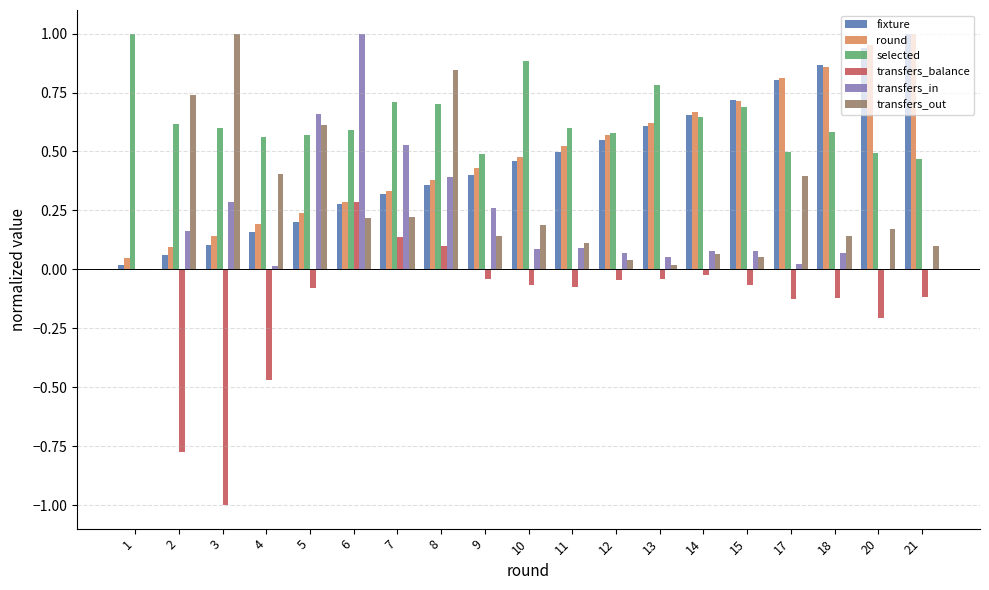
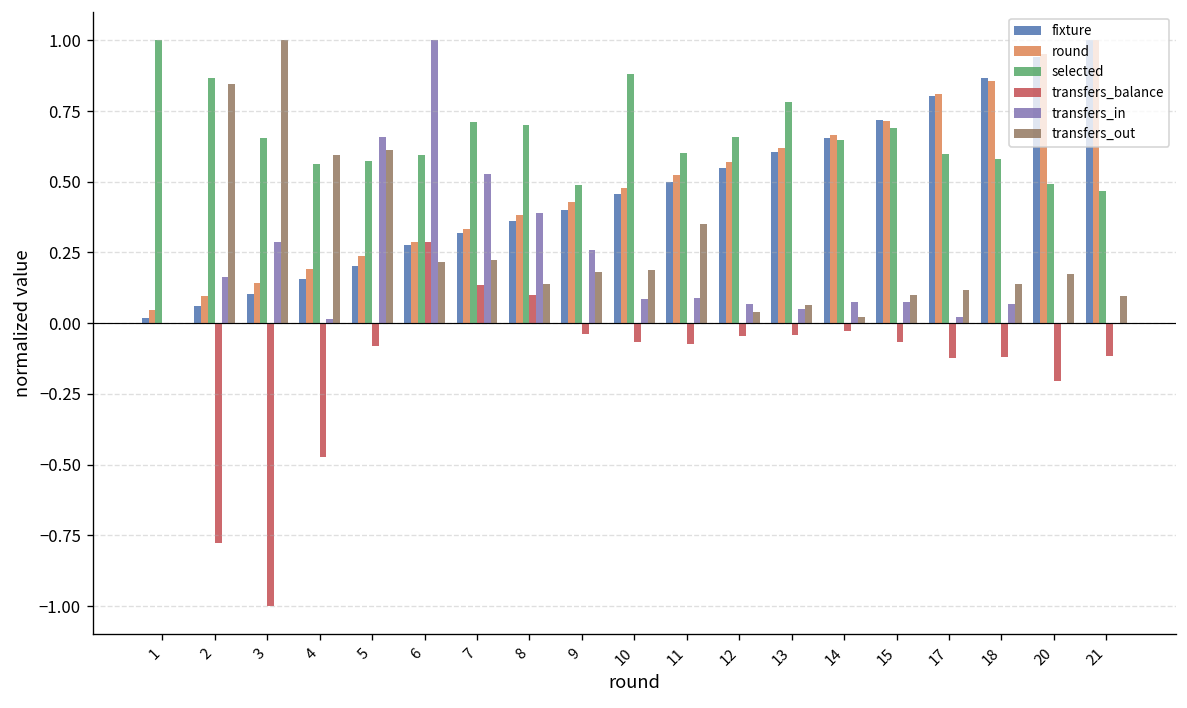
  {
    "selected": {
      "1": 1.00,
-     "2": 0.62,
-     "3": 0.60,
+     "2": 0.87,
+     "3": 0.66,
      "4": 0.56,
      "5": 0.57,
      "6": 0.59,
      "7": 0.71,
      "8": 0.70,
      "9": 0.49,
      "10": 0.88,
      "11": 0.60,
-     "12": 0.58,
+     "12": 0.66,
      "13": 0.78,
      "14": 0.65,
      "15": 0.69,
-     "17": 0.50,
+     "17": 0.60,
      "18": 0.58,
      "20": 0.49,
      "21": 0.47
    },
    "transfers_out": {
      "1": 0.00,
-     "2": 0.74,
+     "2": 0.85,
      "3": 1.00,
-     "4": 0.40,
+     "4": 0.60,
      "5": 0.61,
      "6": 0.22,
      "7": 0.22,
-     "8": 0.85,
-     "9": 0.14,
+     "8": 0.14,
+     "9": 0.18,
      "10": 0.19,
-     "11": 0.11,
+     "11": 0.35,
      "12": 0.04,
-     "13": 0.02,
-     "14": 0.07,
-     "15": 0.05,
-     "17": 0.40,
+     "13": 0.06,
+     "14": 0.02,
+     "15": 0.10,
+     "17": 0.12,
      "18": 0.14,
      "20": 0.17,
      "21": 0.10
    }
  }
